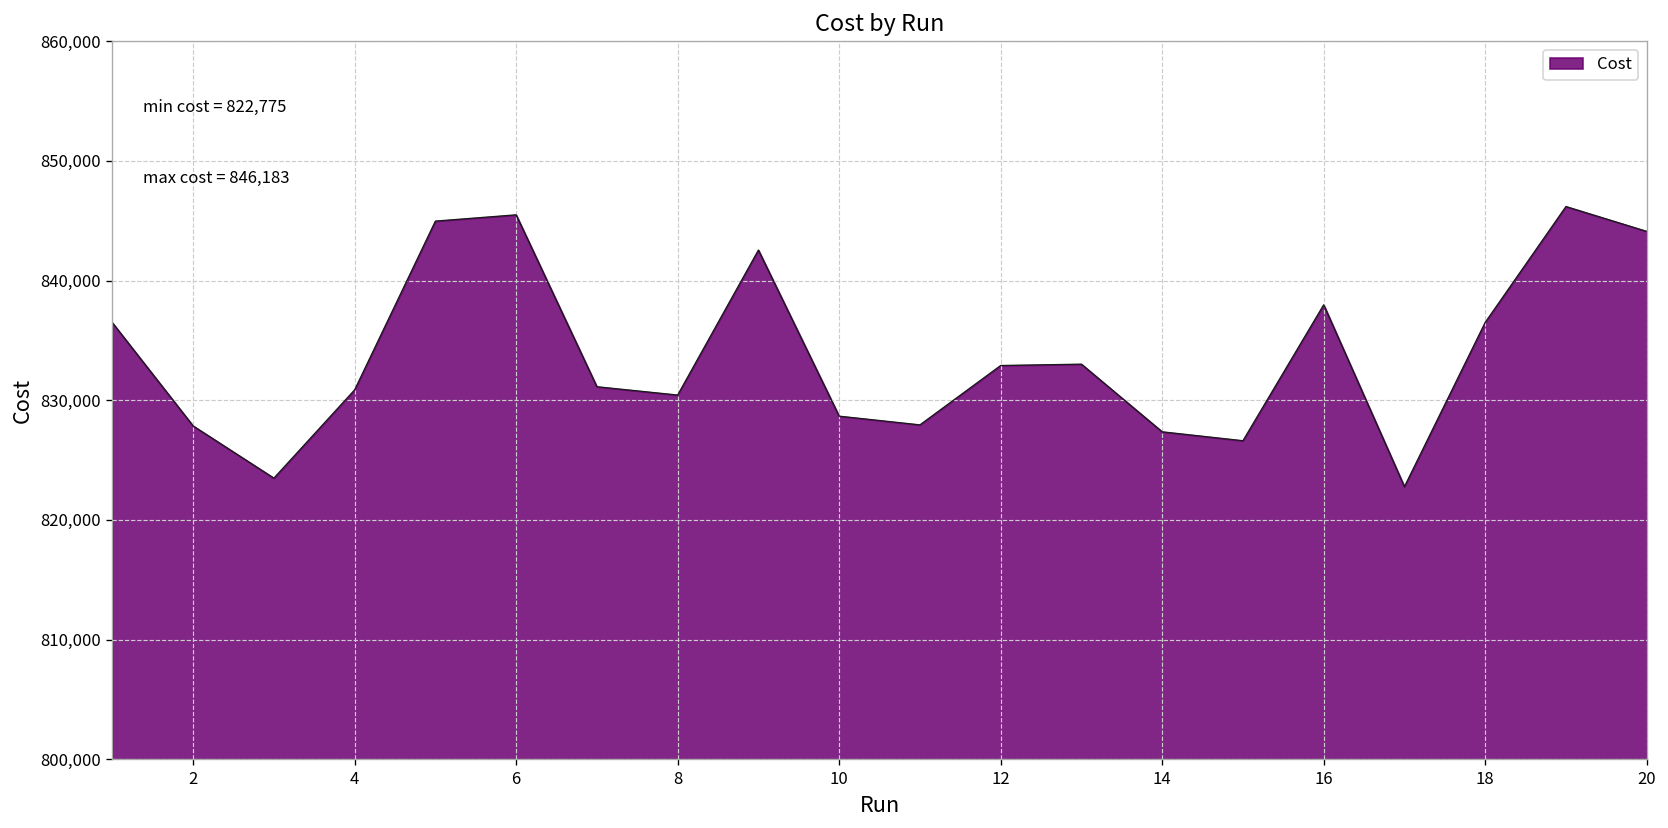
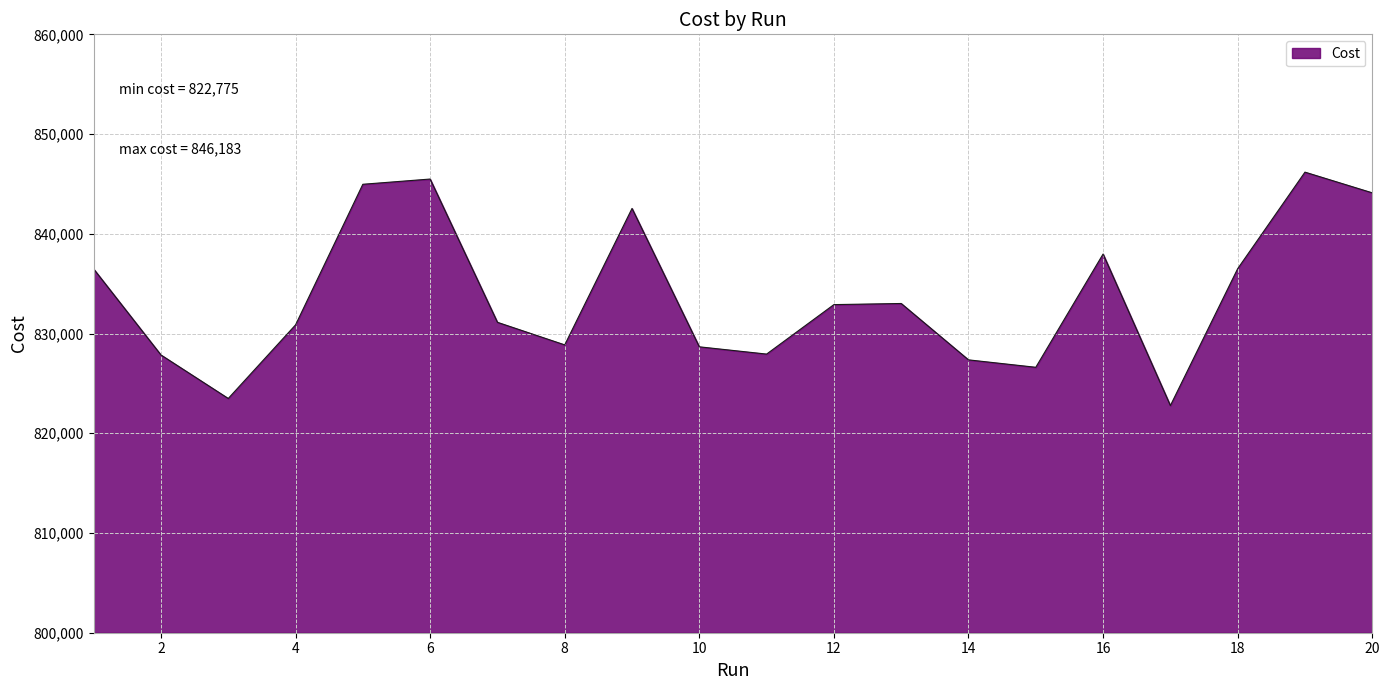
  {
    "2": "828,000",
    "4": "831,000",
    "6": "845,000",
-   "8": "830,000",
+   "8": "829,000",
    "10": "829,000",
    "12": "833,000",
    "14": "827,000",
    "16": "838,000",
    "18": "837,000",
    "20": "844,000"
  }
